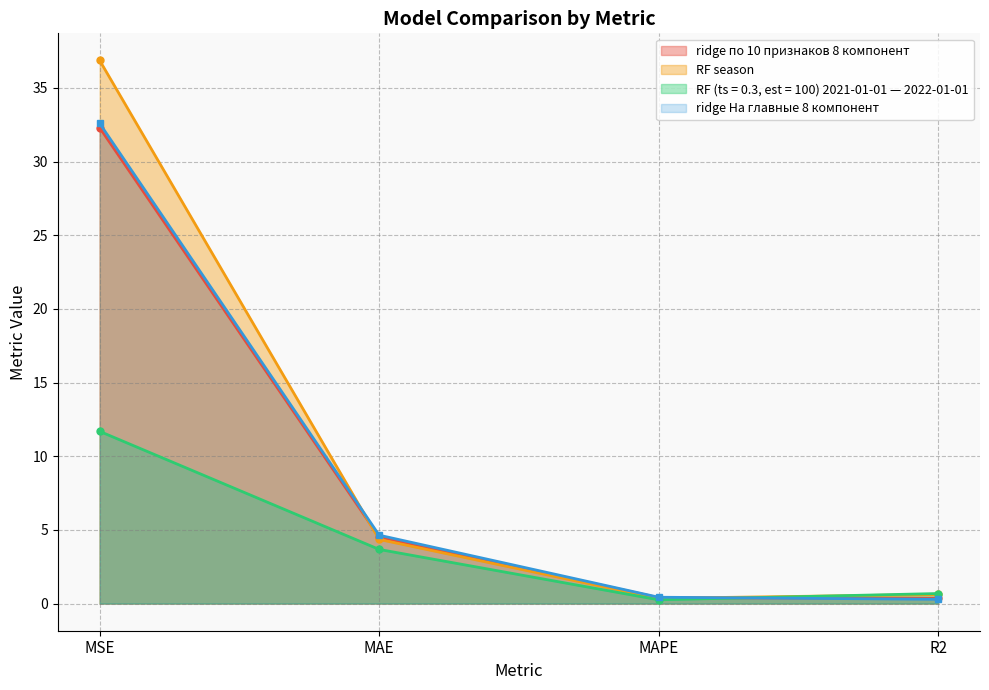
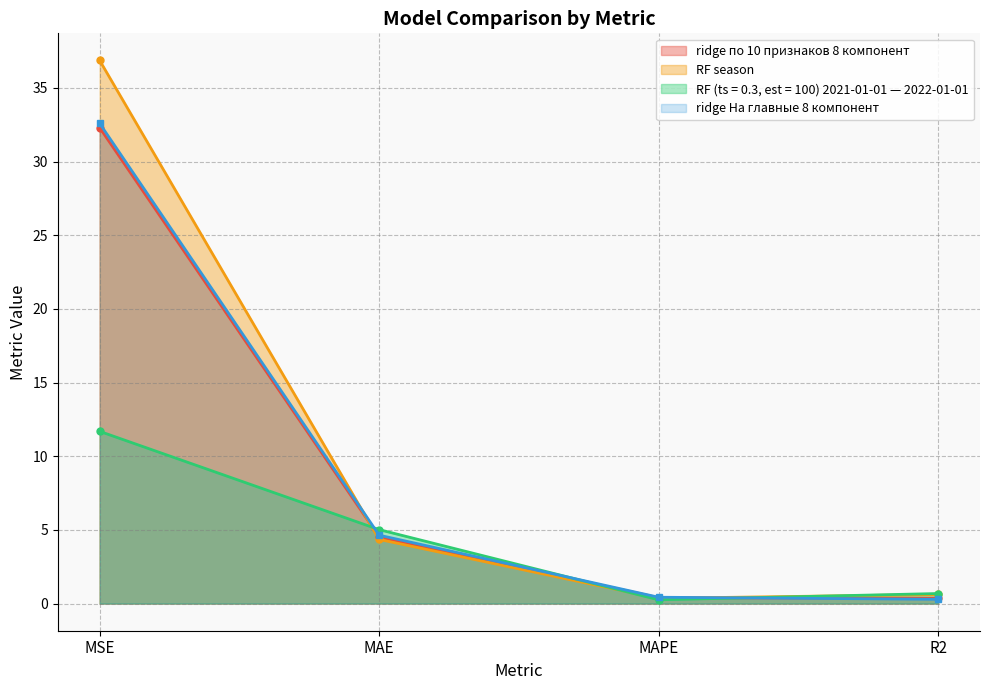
  {
    "RF (ts = 0.3, est = 100) 2021-01-01 — 2022-01-01": {
      "MSE": 11.7,
-     "MAE": 3.7
+     "MAE": 5.0
    },
    "ridge На главные 8 компонент": {
      "MSE": 32.6
    }
  }
